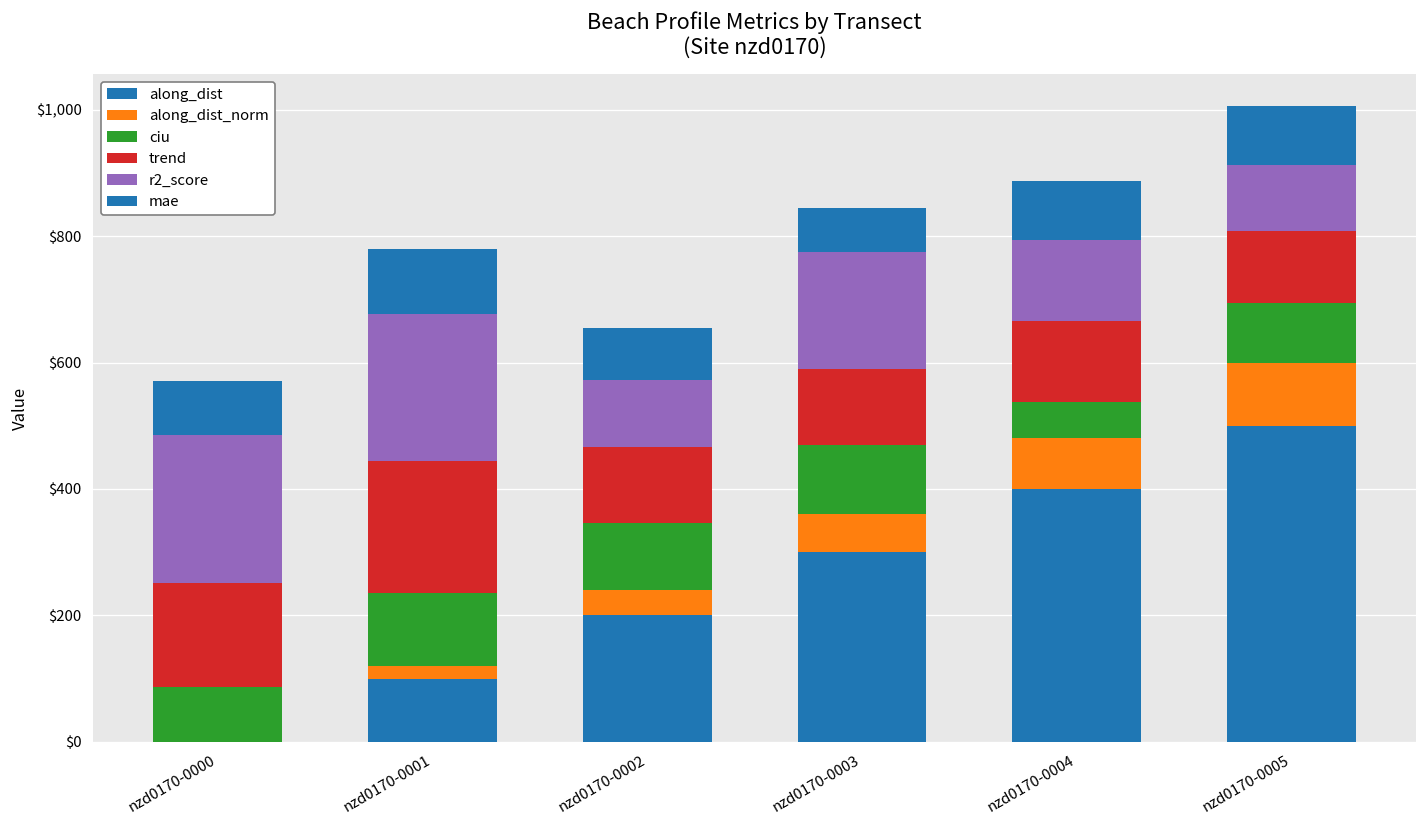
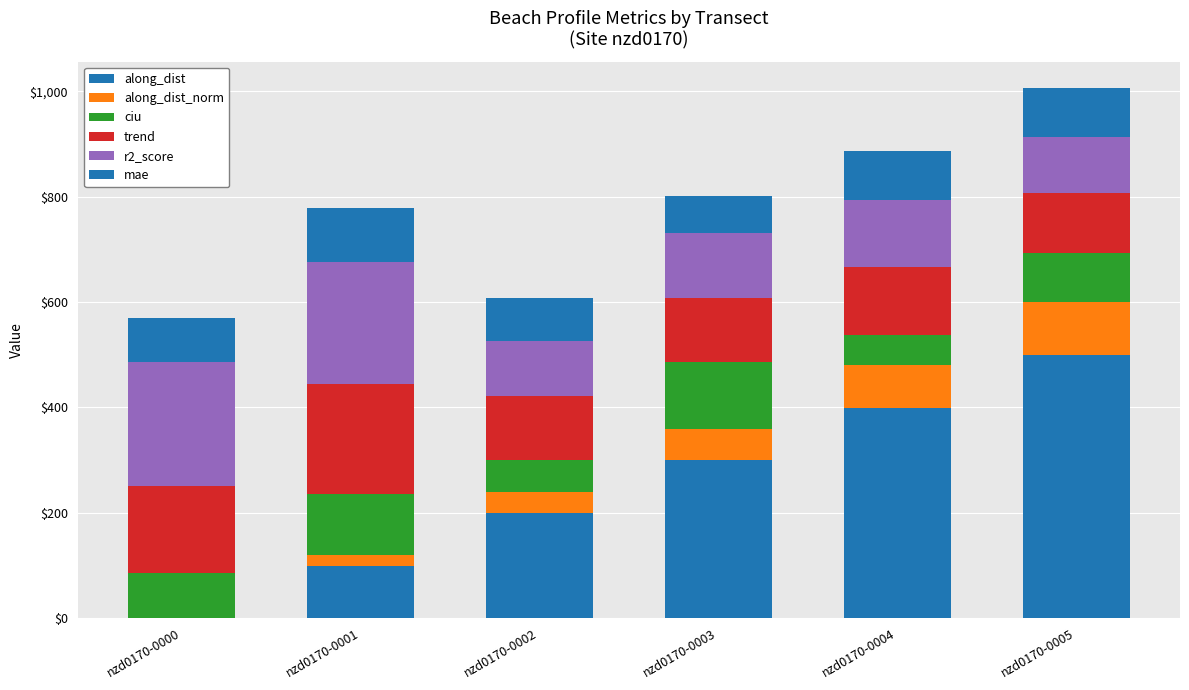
  {
    "along_dist_norm": {
      "nzd0170-0000": "$0",
      "nzd0170-0001": "$20",
      "nzd0170-0002": "$40",
      "nzd0170-0003": "$60",
      "nzd0170-0004": "$80",
      "nzd0170-0005": "$100"
    },
    "ciu": {
      "nzd0170-0000": "$90",
      "nzd0170-0001": "$120",
-     "nzd0170-0002": "$110",
-     "nzd0170-0003": "$110",
+     "nzd0170-0002": "$60",
+     "nzd0170-0003": "$130",
      "nzd0170-0004": "$60",
      "nzd0170-0005": "$90"
    },
    "trend": {
      "nzd0170-0000": "$170",
      "nzd0170-0001": "$210",
      "nzd0170-0002": "$120",
      "nzd0170-0003": "$120",
      "nzd0170-0004": "$130",
      "nzd0170-0005": "$110"
    },
    "r2_score": {
      "nzd0170-0000": "$230",
      "nzd0170-0001": "$230",
      "nzd0170-0002": "$110",
-     "nzd0170-0003": "$180",
+     "nzd0170-0003": "$120",
      "nzd0170-0004": "$130",
      "nzd0170-0005": "$110"
    }
  }
